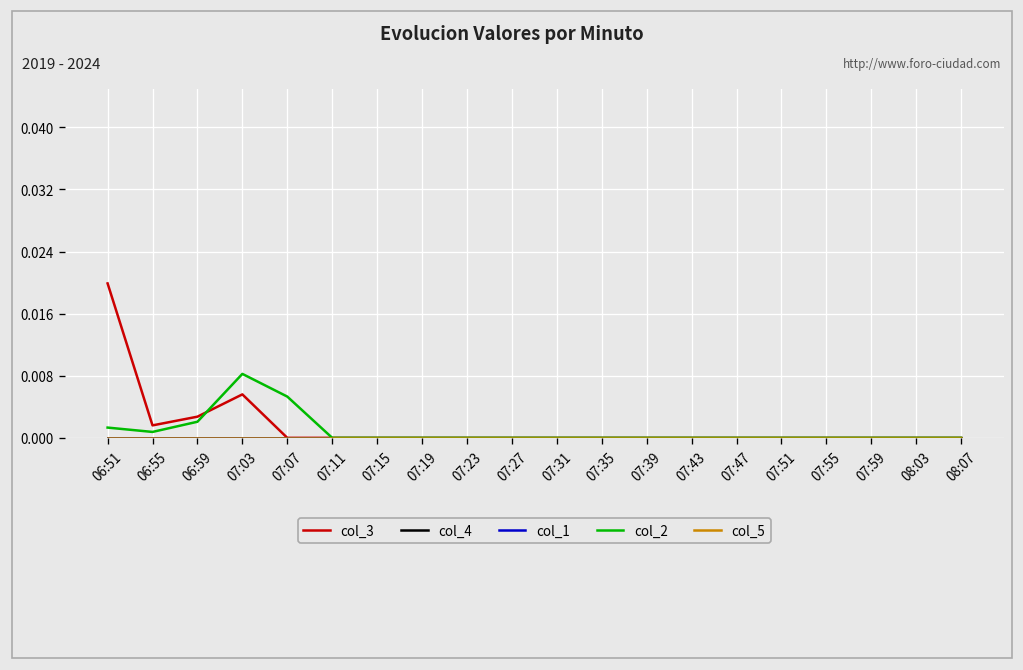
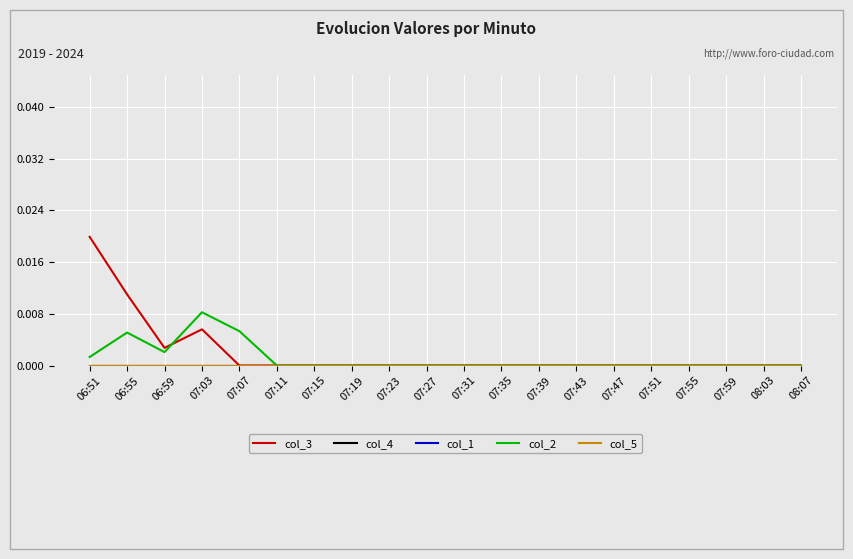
  {
    "col_3": {
      "06:51": 0.020,
-     "06:55": 0.002,
+     "06:55": 0.011,
      "06:59": 0.003,
      "07:03": 0.006
    },
    "col_5": {
      "06:51": 0.000,
      "06:55": 0.000,
      "06:59": 0.000,
      "07:03": 0.000
    },
    "col_2": {
      "06:51": 0.001,
-     "06:55": 0.001,
+     "06:55": 0.005,
      "06:59": 0.002,
      "07:03": 0.008,
      "07:07": 0.005
    }
  }
